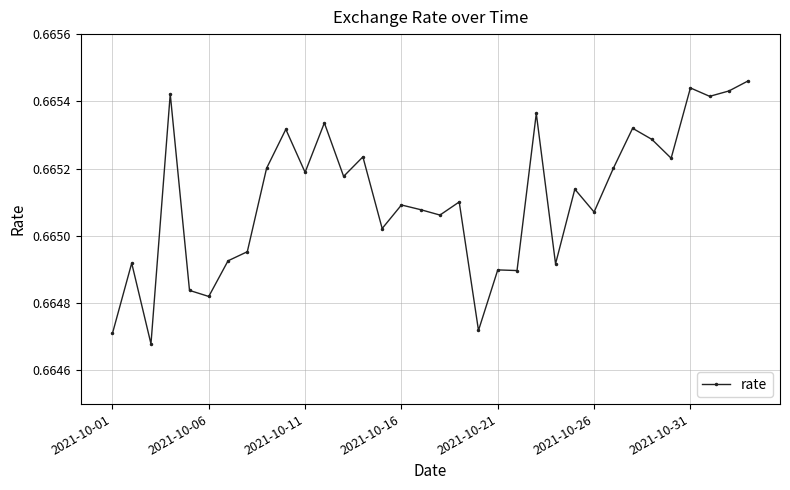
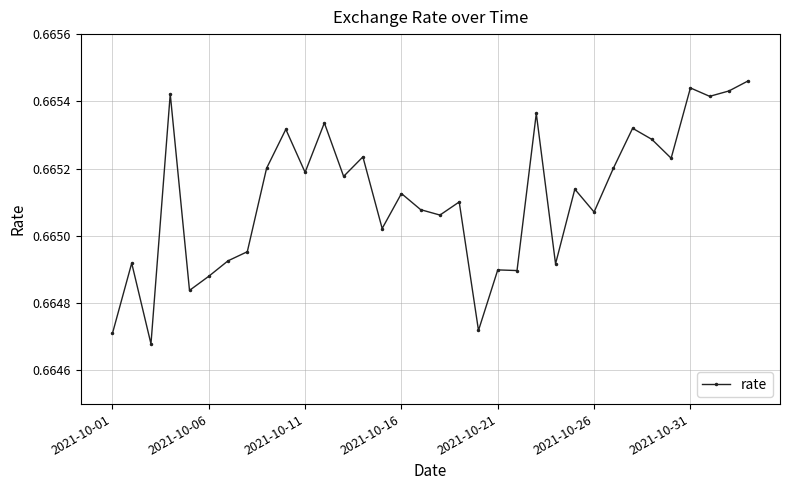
  {
    "2021-10-01": 0.66471,
-   "2021-10-06": 0.66482,
+   "2021-10-06": 0.66488,
    "2021-10-11": 0.66519,
-   "2021-10-16": 0.66509,
+   "2021-10-16": 0.66513,
    "2021-10-21": 0.66490,
    "2021-10-26": 0.66507,
    "2021-10-31": 0.66544
  }
